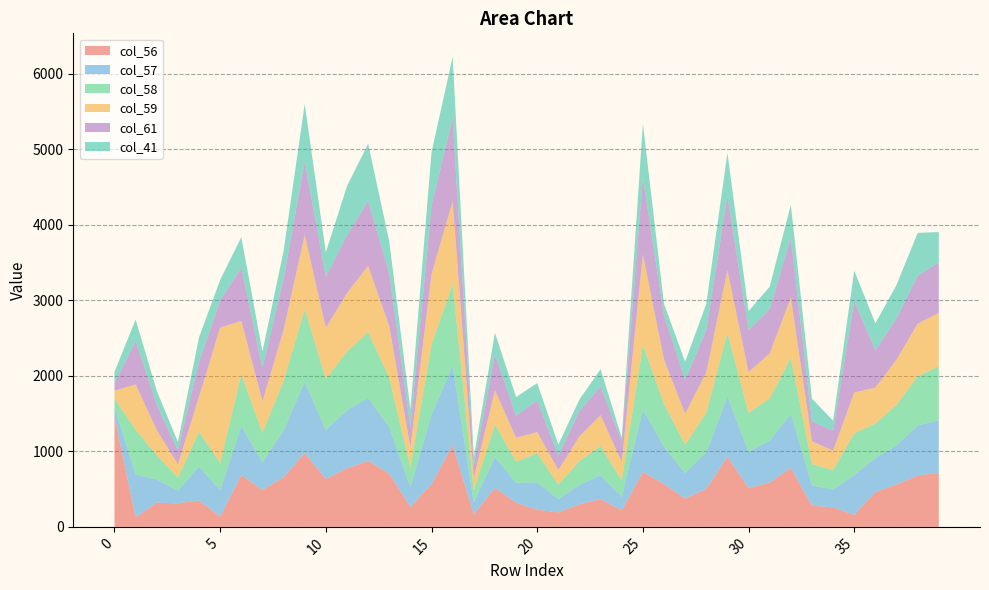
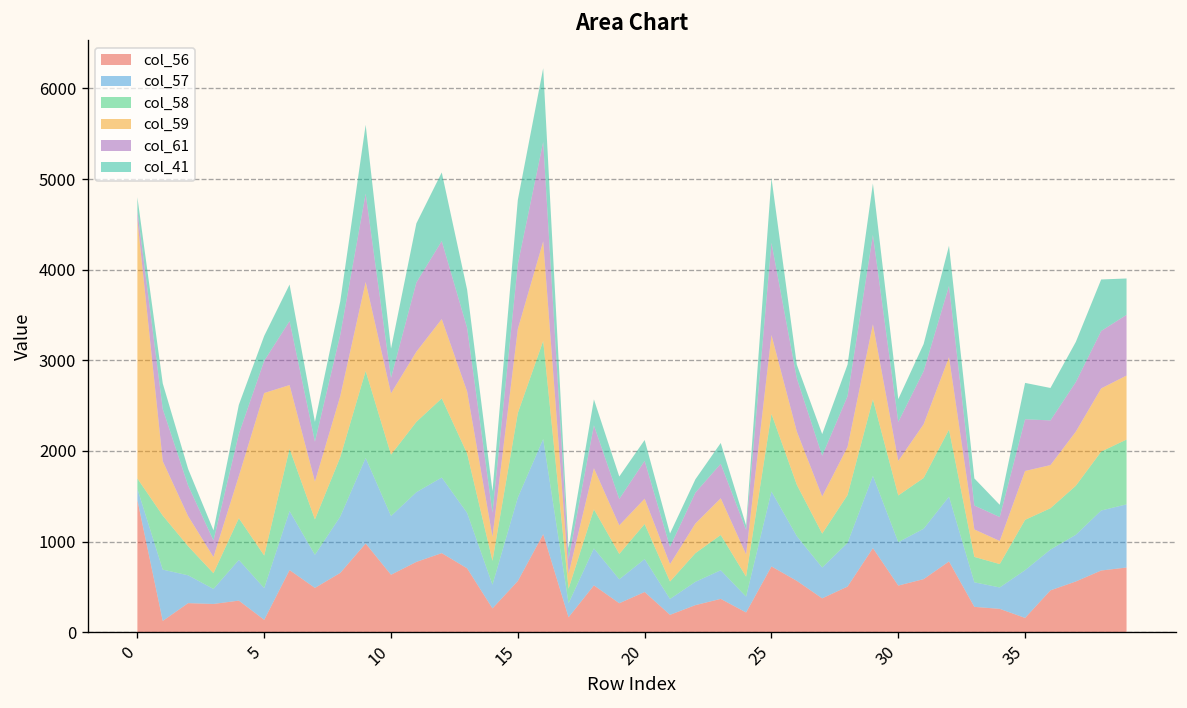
  {
    "col_56": {
      "0": 1500,
      "5": 100,
      "10": 600,
      "15": 600,
-     "20": 200,
+     "20": 400,
      "25": 700,
      "30": 500,
      "35": 200
    },
    "col_59": {
-     "0": 100,
+     "0": 2900,
      "5": 1800,
      "10": 700,
      "15": 900,
      "20": 300,
-     "25": 1200,
-     "30": 500,
+     "25": 900,
+     "30": 400,
      "35": 500
    },
    "col_61": {
      "0": 100,
      "5": 400,
-     "10": 700,
-     "15": 900,
+     "10": 200,
+     "15": 700,
      "20": 400,
      "25": 1000,
-     "30": 600,
-     "35": 1200
+     "30": 400,
+     "35": 600
    }
  }
